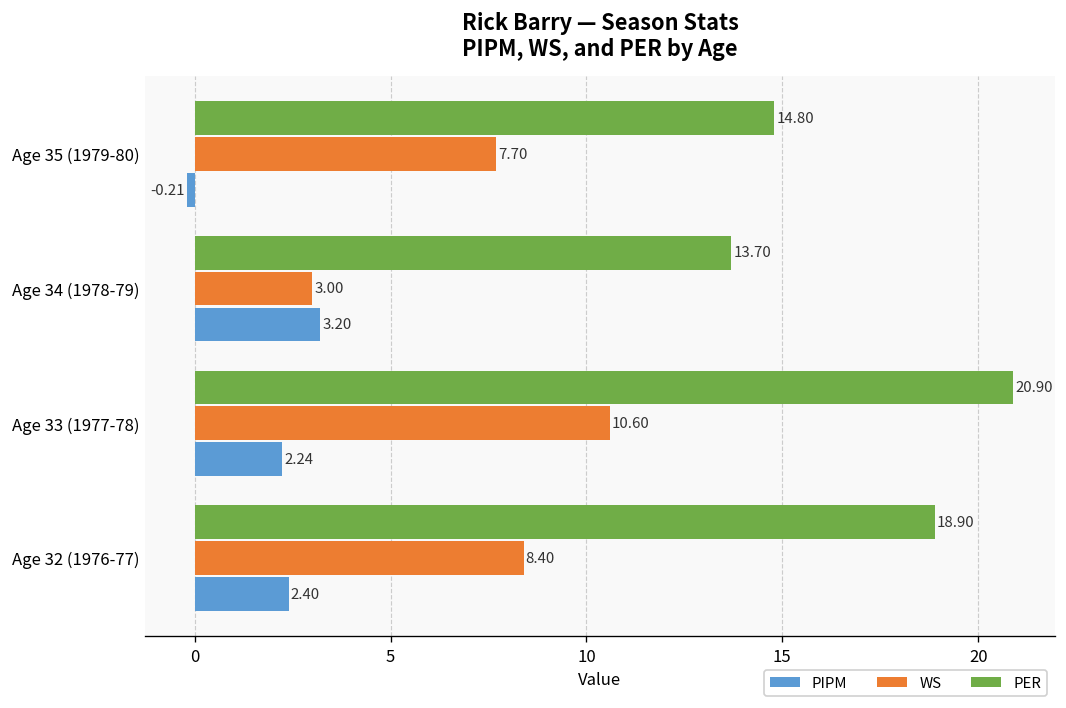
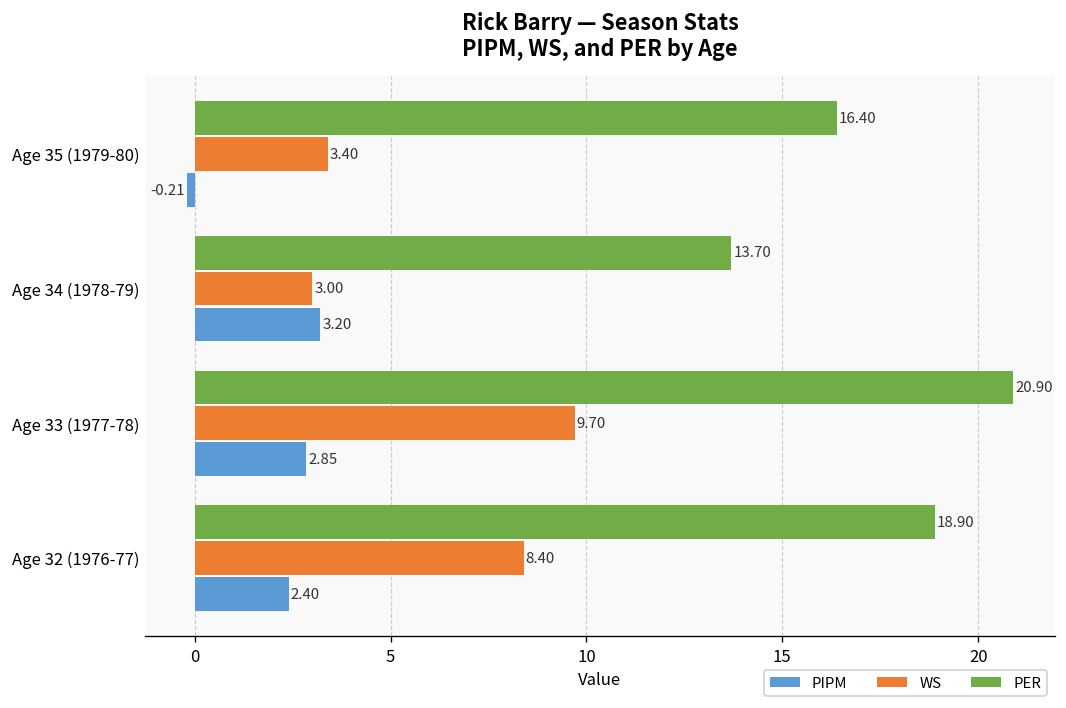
  {
    "PIPM": {
      "Age 35 (1979-80)": -0.21,
      "Age 34 (1978-79)": 3.20,
-     "Age 33 (1977-78)": 2.24,
+     "Age 33 (1977-78)": 2.85,
      "Age 32 (1976-77)": 2.40
    },
    "WS": {
-     "Age 35 (1979-80)": 7.70,
+     "Age 35 (1979-80)": 3.40,
      "Age 34 (1978-79)": 3.00,
-     "Age 33 (1977-78)": 10.60,
+     "Age 33 (1977-78)": 9.70,
      "Age 32 (1976-77)": 8.40
    },
    "PER": {
-     "Age 35 (1979-80)": 14.80,
+     "Age 35 (1979-80)": 16.40,
      "Age 34 (1978-79)": 13.70,
      "Age 33 (1977-78)": 20.90,
      "Age 32 (1976-77)": 18.90
    }
  }
